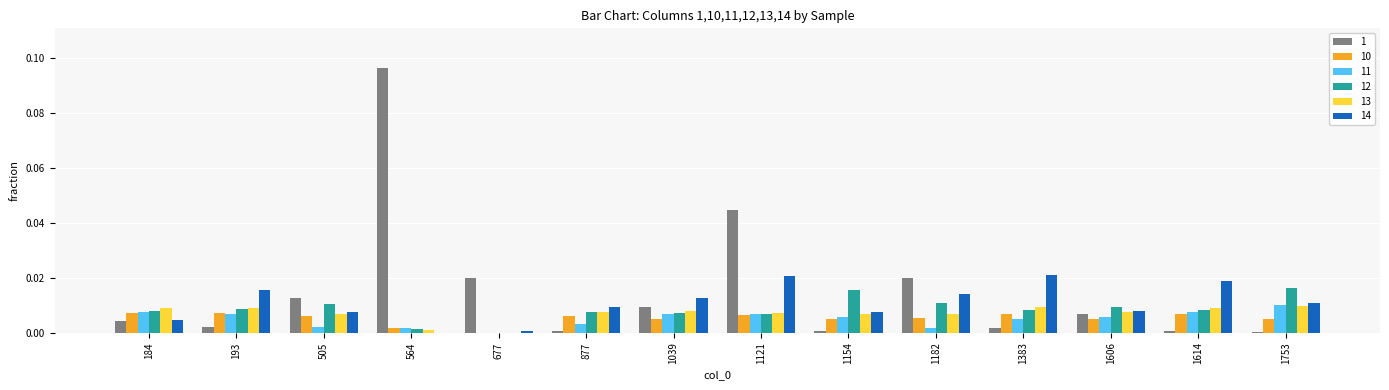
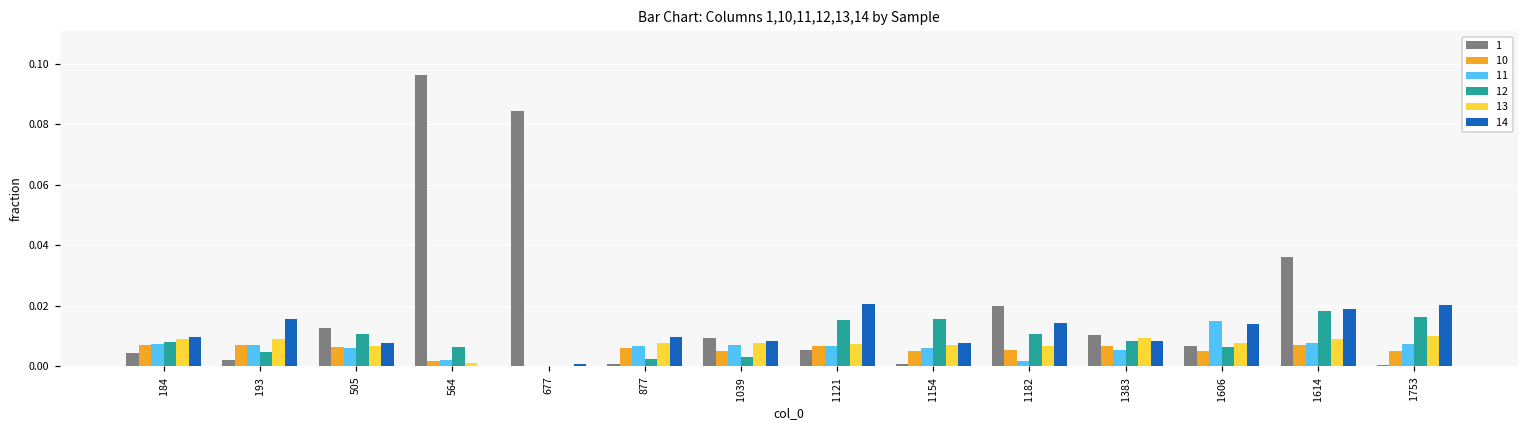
  {
    "1": {
      "184": 0.004,
      "193": 0.002,
      "505": 0.013,
      "564": 0.096,
-     "677": 0.020,
+     "677": 0.084,
      "1039": 0.009,
-     "1121": 0.045,
+     "1121": 0.005,
      "1182": 0.020,
-     "1383": 0.002,
+     "1383": 0.010,
      "1606": 0.007,
-     "1614": 0.000
+     "1614": 0.036
    },
    "11": {
      "184": 0.007,
      "193": 0.007,
-     "505": 0.002,
+     "505": 0.006,
      "564": 0.002,
      "677": 0.000,
-     "877": 0.003,
+     "877": 0.007,
      "1039": 0.007,
      "1121": 0.007,
      "1154": 0.006,
      "1182": 0.002,
      "1383": 0.005,
-     "1606": 0.006,
+     "1606": 0.015,
      "1614": 0.008,
-     "1753": 0.010
+     "1753": 0.007
    },
    "12": {
      "184": 0.008,
-     "193": 0.009,
+     "193": 0.005,
      "505": 0.011,
-     "564": 0.001,
+     "564": 0.006,
      "677": 0.000,
-     "877": 0.008,
-     "1039": 0.007,
-     "1121": 0.007,
+     "877": 0.002,
+     "1039": 0.003,
+     "1121": 0.015,
      "1154": 0.015,
      "1182": 0.011,
      "1383": 0.008,
-     "1606": 0.009,
-     "1614": 0.008,
+     "1606": 0.006,
+     "1614": 0.018,
      "1753": 0.016
    },
    "14": {
-     "184": 0.005,
+     "184": 0.010,
      "193": 0.016,
      "505": 0.008,
      "564": 0.000,
      "877": 0.009,
-     "1039": 0.012,
+     "1039": 0.008,
      "1121": 0.021,
      "1154": 0.008,
      "1182": 0.014,
-     "1383": 0.021,
-     "1606": 0.008,
+     "1383": 0.008,
+     "1606": 0.014,
      "1614": 0.019,
-     "1753": 0.011
+     "1753": 0.020
    }
  }
